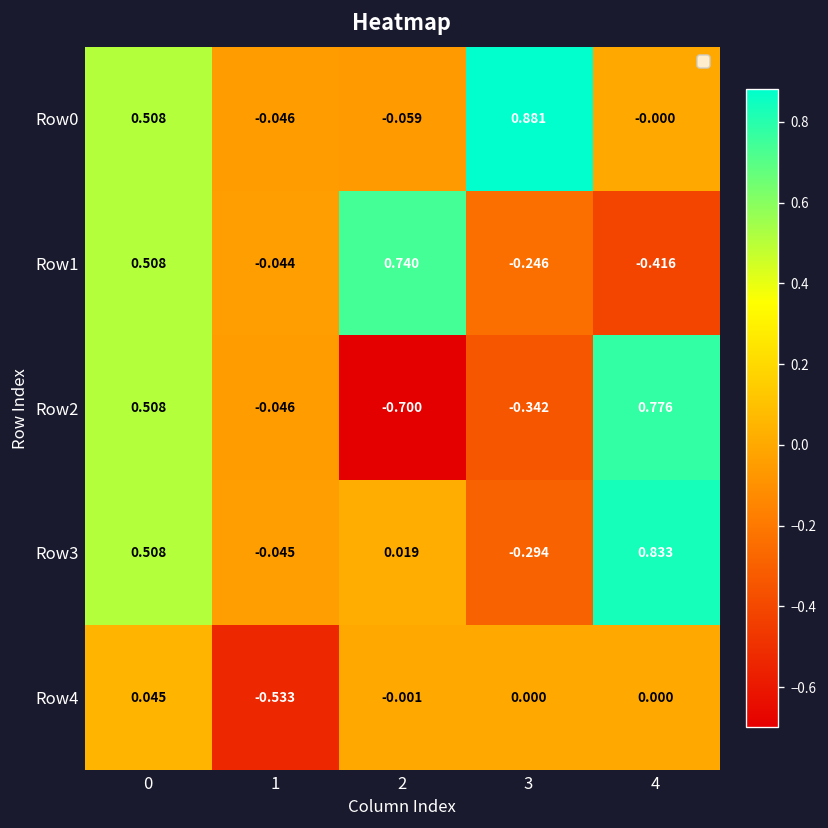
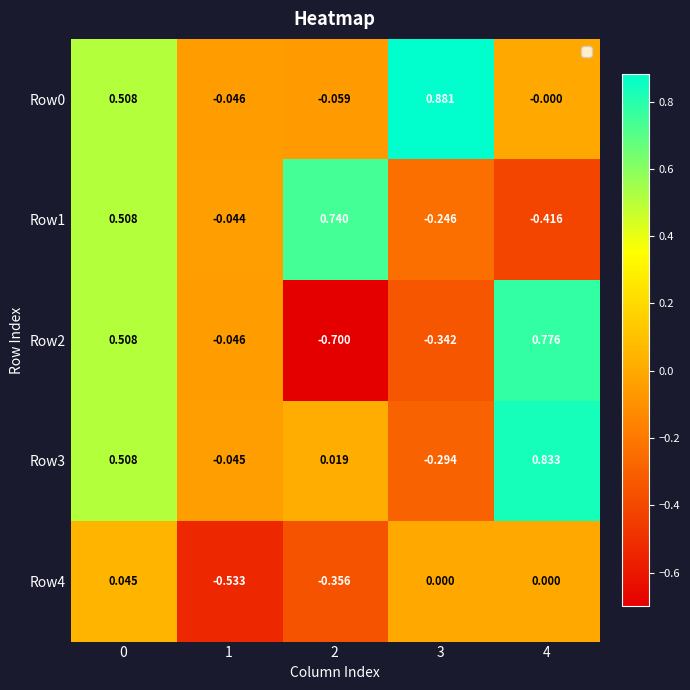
  {
    "Row0": {
      "0": 0.508,
      "1": -0.046,
      "2": -0.059,
      "3": 0.881,
      "4": -0.000
    },
    "Row1": {
      "0": 0.508,
      "1": -0.044,
      "2": 0.740,
      "3": -0.246,
      "4": -0.416
    },
    "Row2": {
      "0": 0.508,
      "1": -0.046,
      "2": -0.700,
      "3": -0.342,
      "4": 0.776
    },
    "Row3": {
      "0": 0.508,
      "1": -0.045,
      "2": 0.019,
      "3": -0.294,
      "4": 0.833
    },
    "Row4": {
      "0": 0.045,
      "1": -0.533,
-     "2": -0.001,
+     "2": -0.356,
      "3": 0.000,
      "4": 0.000
    }
  }
